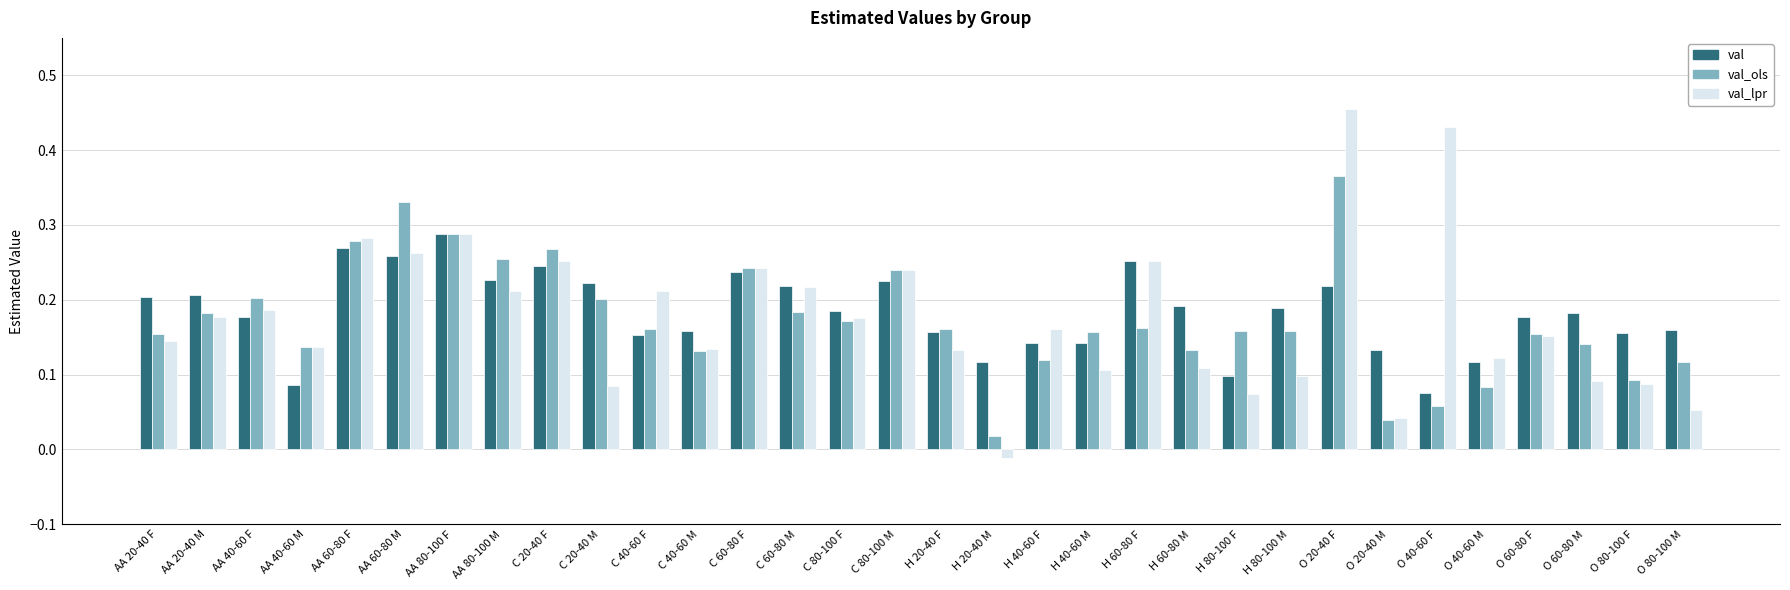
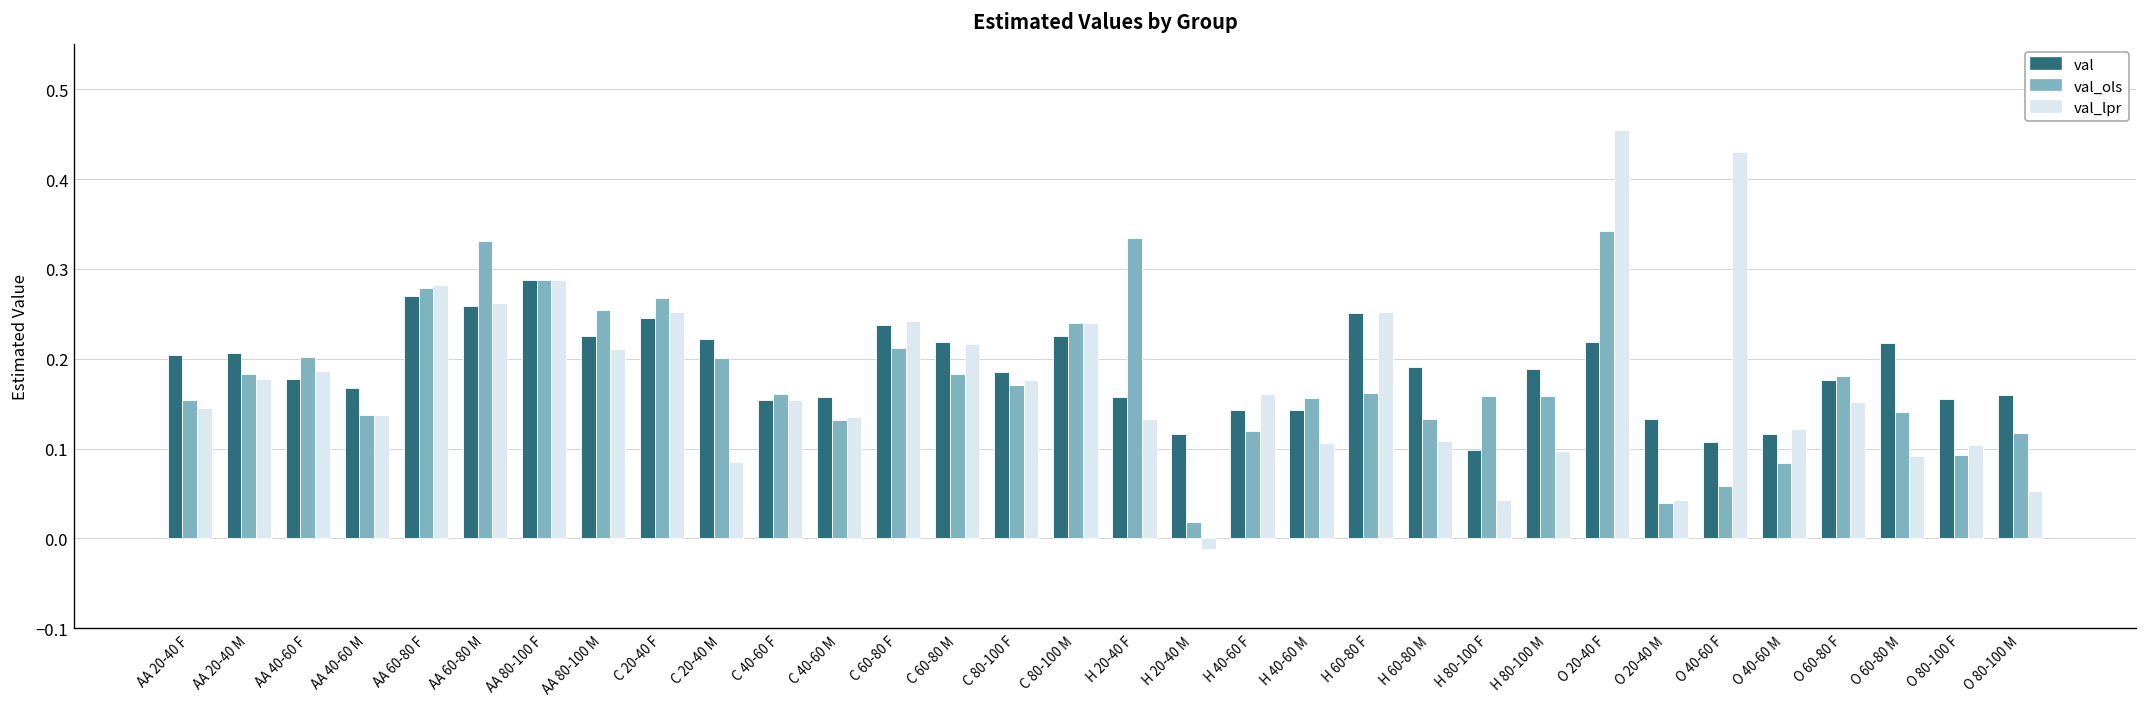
  {
    "val": {
      "AA 20-40 F": 0.20,
      "AA 20-40 M": 0.21,
      "AA 40-60 F": 0.18,
-     "AA 40-60 M": 0.09,
+     "AA 40-60 M": 0.17,
      "AA 60-80 F": 0.27,
      "AA 60-80 M": 0.26,
      "AA 80-100 F": 0.29,
      "AA 80-100 M": 0.23,
      "C 20-40 F": 0.25,
      "C 20-40 M": 0.22,
      "C 40-60 F": 0.15,
      "C 40-60 M": 0.16,
      "C 60-80 F": 0.24,
      "C 60-80 M": 0.22,
      "C 80-100 F": 0.19,
      "C 80-100 M": 0.23,
      "H 20-40 F": 0.16,
      "H 20-40 M": 0.12,
      "H 40-60 F": 0.14,
      "H 40-60 M": 0.14,
      "H 60-80 F": 0.25,
      "H 60-80 M": 0.19,
      "H 80-100 F": 0.10,
      "H 80-100 M": 0.19,
      "O 20-40 F": 0.22,
      "O 20-40 M": 0.13,
-     "O 40-60 F": 0.08,
+     "O 40-60 F": 0.11,
      "O 40-60 M": 0.12,
      "O 60-80 F": 0.18,
-     "O 60-80 M": 0.18,
+     "O 60-80 M": 0.22,
      "O 80-100 F": 0.16,
      "O 80-100 M": 0.16
    },
    "val_ols": {
      "AA 20-40 F": 0.15,
      "AA 20-40 M": 0.18,
      "AA 40-60 F": 0.20,
      "AA 40-60 M": 0.14,
      "AA 60-80 F": 0.28,
      "AA 60-80 M": 0.33,
      "AA 80-100 F": 0.29,
      "AA 80-100 M": 0.25,
      "C 20-40 F": 0.27,
      "C 20-40 M": 0.20,
      "C 40-60 F": 0.16,
      "C 40-60 M": 0.13,
-     "C 60-80 F": 0.24,
+     "C 60-80 F": 0.21,
      "C 60-80 M": 0.18,
      "C 80-100 F": 0.17,
      "C 80-100 M": 0.24,
-     "H 20-40 F": 0.16,
+     "H 20-40 F": 0.33,
      "H 20-40 M": 0.02,
      "H 40-60 F": 0.12,
      "H 40-60 M": 0.16,
      "H 60-80 F": 0.16,
      "H 60-80 M": 0.13,
      "H 80-100 F": 0.16,
      "H 80-100 M": 0.16,
-     "O 20-40 F": 0.37,
+     "O 20-40 F": 0.34,
      "O 20-40 M": 0.04,
      "O 40-60 F": 0.06,
      "O 40-60 M": 0.08,
-     "O 60-80 F": 0.15,
+     "O 60-80 F": 0.18,
      "O 60-80 M": 0.14,
      "O 80-100 F": 0.09,
      "O 80-100 M": 0.12
    },
    "val_lpr": {
      "AA 20-40 F": 0.15,
      "AA 20-40 M": 0.18,
      "AA 40-60 F": 0.19,
      "AA 40-60 M": 0.14,
      "AA 60-80 F": 0.28,
      "AA 60-80 M": 0.26,
      "AA 80-100 F": 0.29,
      "AA 80-100 M": 0.21,
      "C 20-40 F": 0.25,
      "C 20-40 M": 0.09,
-     "C 40-60 F": 0.21,
+     "C 40-60 F": 0.15,
      "C 40-60 M": 0.13,
      "C 60-80 F": 0.24,
      "C 60-80 M": 0.22,
      "C 80-100 F": 0.18,
      "C 80-100 M": 0.24,
      "H 20-40 F": 0.13,
      "H 20-40 M": -0.01,
      "H 40-60 F": 0.16,
      "H 40-60 M": 0.11,
      "H 60-80 F": 0.25,
      "H 60-80 M": 0.11,
-     "H 80-100 F": 0.07,
+     "H 80-100 F": 0.04,
      "H 80-100 M": 0.10,
      "O 20-40 F": 0.46,
      "O 20-40 M": 0.04,
      "O 40-60 F": 0.43,
      "O 40-60 M": 0.12,
      "O 60-80 F": 0.15,
      "O 60-80 M": 0.09,
-     "O 80-100 F": 0.09,
+     "O 80-100 F": 0.10,
      "O 80-100 M": 0.05
    }
  }
